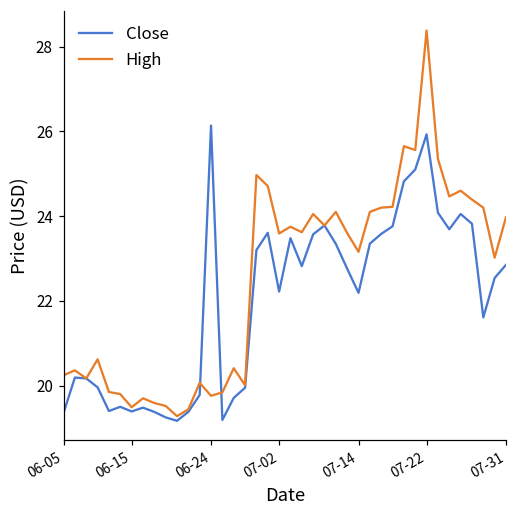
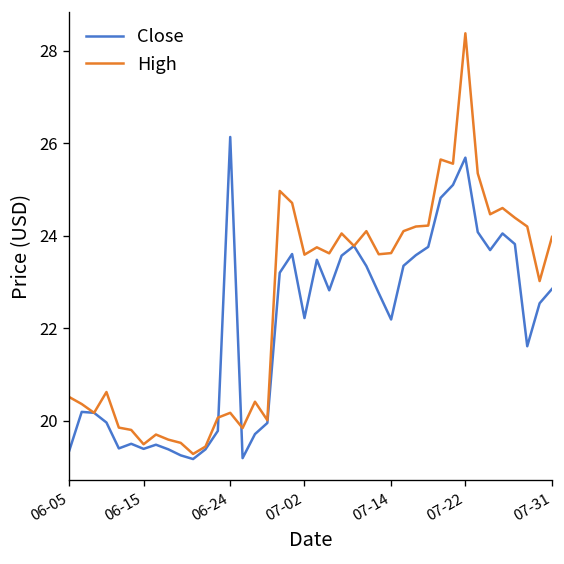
  {
    "Close": {
      "06-05": 19.4,
      "06-15": 19.4,
      "06-24": 26.1,
      "07-02": 22.2,
      "07-14": 22.2,
-     "07-22": 25.9,
+     "07-22": 25.7,
      "07-31": 22.9
    },
    "High": {
-     "06-05": 20.2,
+     "06-05": 20.5,
      "06-15": 19.5,
-     "06-24": 19.8,
+     "06-24": 20.2,
      "07-02": 23.6,
-     "07-14": 23.2,
+     "07-14": 23.6,
      "07-22": 28.4,
      "07-31": 24.0
    }
  }
